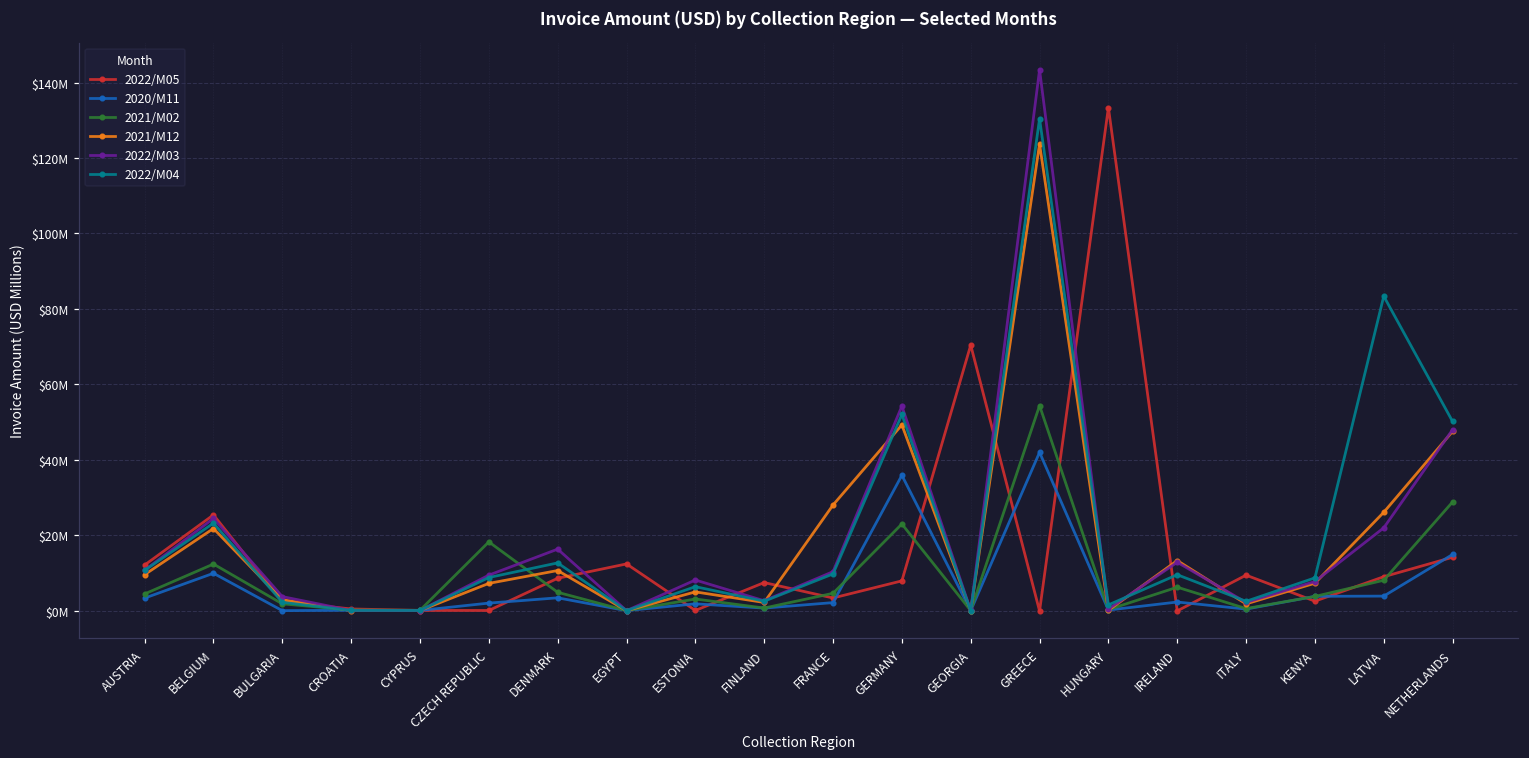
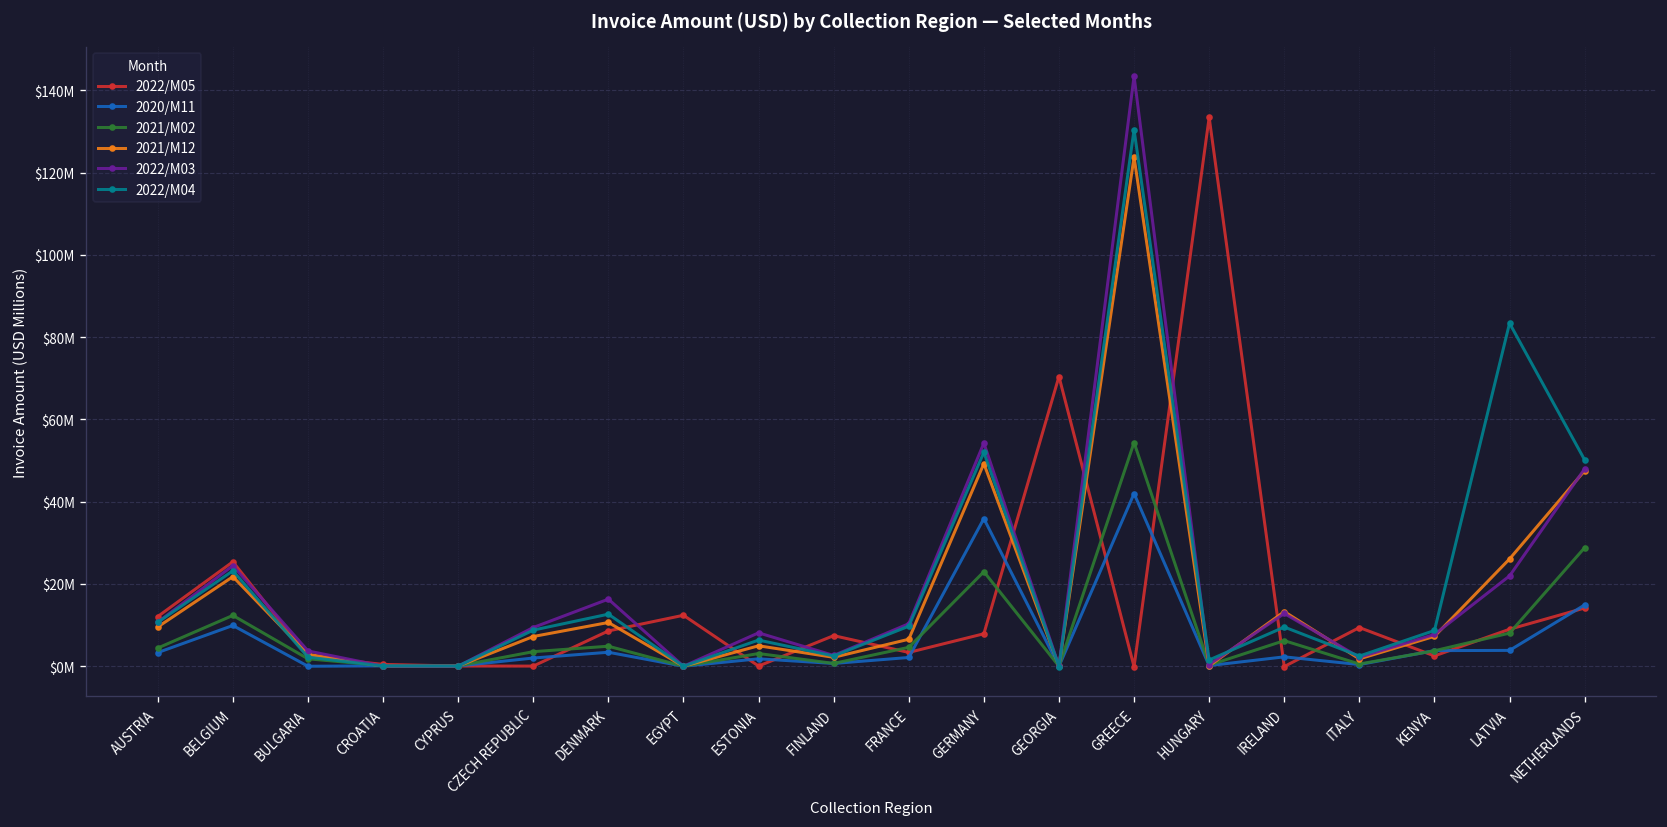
  {
    "2022/M05": {
      "AUSTRIA": "$12000000",
      "BELGIUM": "$25000000",
      "CZECH REPUBLIC": "$0",
      "DENMARK": "$9000000",
      "EGYPT": "$12000000",
      "ESTONIA": "$0",
      "FINLAND": "$7000000",
      "FRANCE": "$3000000",
      "GERMANY": "$8000000",
      "GEORGIA": "$70000000",
      "GREECE": "$0",
      "HUNGARY": "$133000000",
      "IRELAND": "$0",
      "ITALY": "$9000000",
      "KENYA": "$3000000",
      "LATVIA": "$9000000",
      "NETHERLANDS": "$14000000"
    },
    "2020/M11": {
      "AUSTRIA": "$3000000",
      "BELGIUM": "$10000000",
      "BULGARIA": "$0",
      "CZECH REPUBLIC": "$2000000",
      "DENMARK": "$3000000",
      "ESTONIA": "$2000000",
      "FRANCE": "$2000000",
      "GERMANY": "$36000000",
      "GREECE": "$42000000",
      "IRELAND": "$2000000",
      "LATVIA": "$4000000",
      "NETHERLANDS": "$15000000"
    },
    "2021/M02": {
      "AUSTRIA": "$4000000",
      "BELGIUM": "$12000000",
-     "CZECH REPUBLIC": "$18000000",
+     "CZECH REPUBLIC": "$4000000",
      "DENMARK": "$5000000",
      "ESTONIA": "$3000000",
      "FRANCE": "$5000000",
      "GERMANY": "$23000000",
      "GREECE": "$54000000",
      "IRELAND": "$6000000",
      "LATVIA": "$8000000",
      "NETHERLANDS": "$29000000"
    },
    "2021/M12": {
      "AUSTRIA": "$10000000",
      "BELGIUM": "$22000000",
      "CZECH REPUBLIC": "$7000000",
      "DENMARK": "$11000000",
      "ESTONIA": "$5000000",
-     "FRANCE": "$28000000",
+     "FRANCE": "$7000000",
      "GERMANY": "$49000000",
      "GREECE": "$124000000",
      "LATVIA": "$26000000"
    },
    "2022/M03": {
      "BELGIUM": "$24000000",
      "BULGARIA": "$4000000",
      "DENMARK": "$16000000",
      "ESTONIA": "$8000000",
      "GERMANY": "$54000000",
      "GREECE": "$143000000",
      "LATVIA": "$22000000"
    },
    "2022/M04": {
      "BELGIUM": "$23000000",
      "DENMARK": "$13000000",
      "ESTONIA": "$6000000",
      "GERMANY": "$52000000",
      "GREECE": "$130000000",
      "HUNGARY": "$2000000",
      "IRELAND": "$10000000",
      "KENYA": "$9000000",
      "LATVIA": "$83000000",
      "NETHERLANDS": "$50000000"
    }
  }
